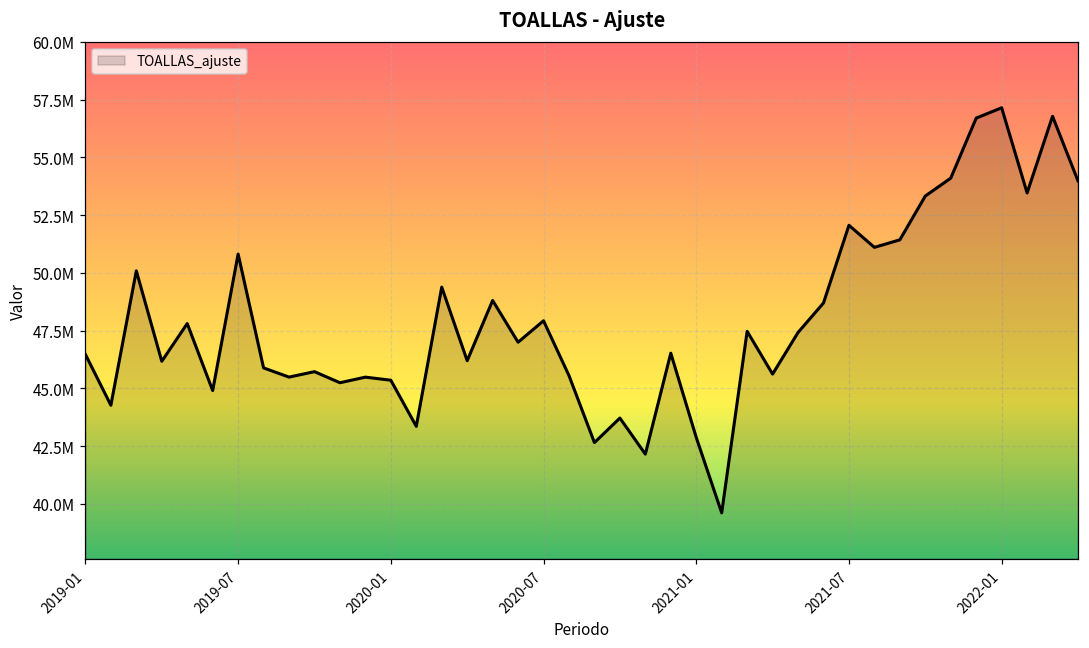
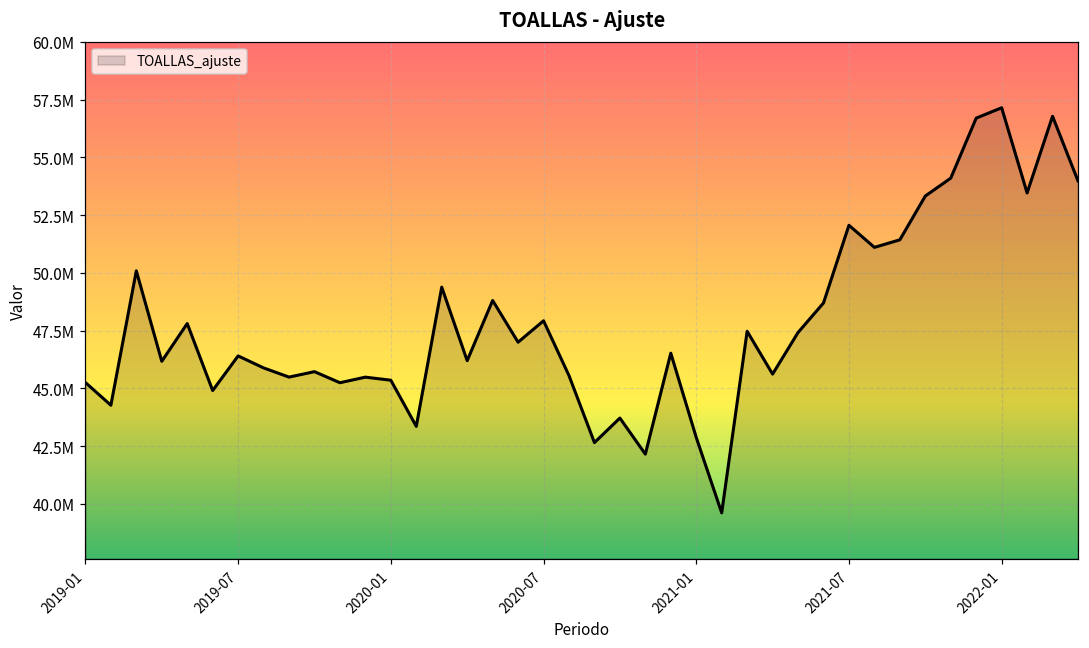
  {
-   "2019-01": 46500000,
-   "2019-07": 50800000,
+   "2019-01": 45200000,
+   "2019-07": 46400000,
    "2020-01": 45300000,
    "2020-07": 47900000,
    "2021-01": 42900000,
    "2021-07": 52100000,
    "2022-01": 57100000
  }
